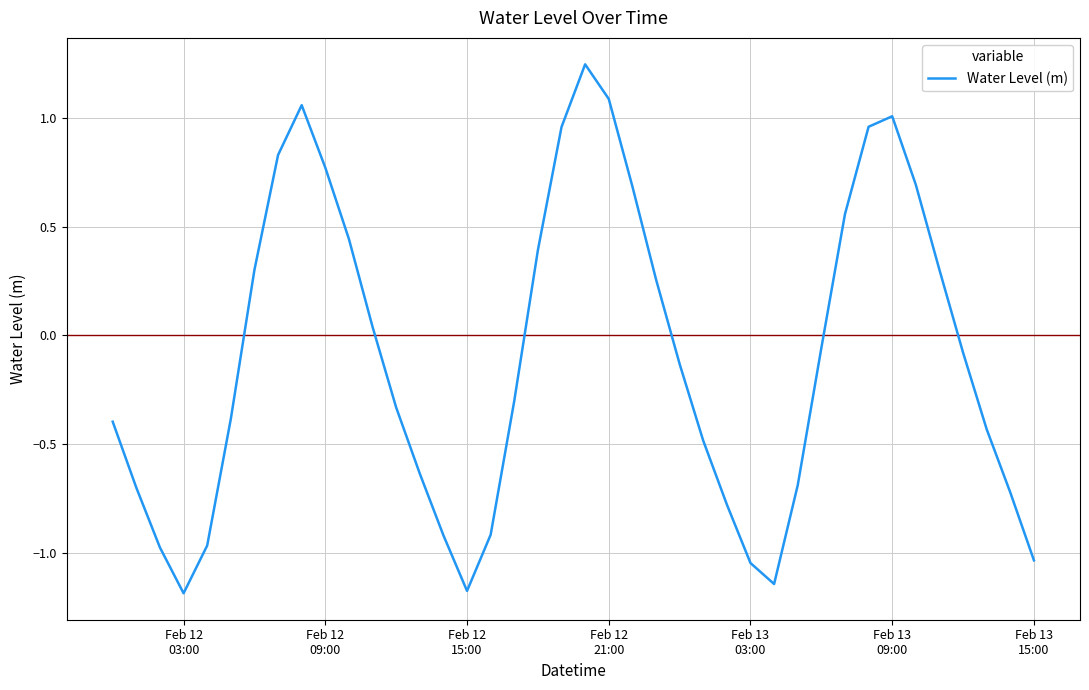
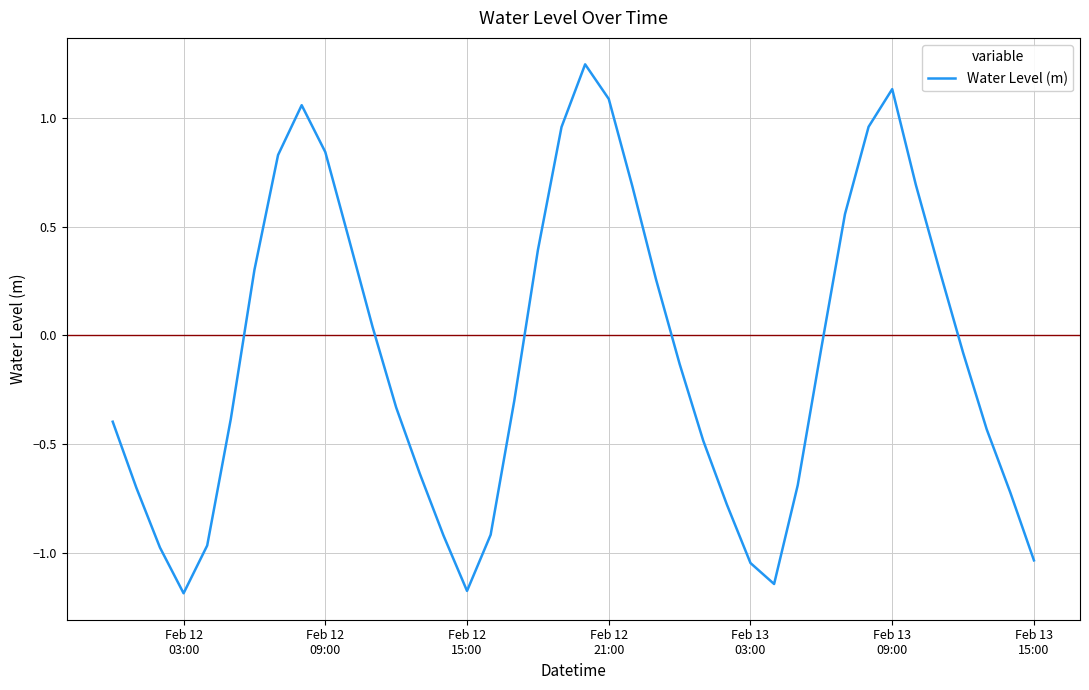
  {
    "Feb 12 03:00": -1.19,
-   "Feb 12 09:00": 0.77,
+   "Feb 12 09:00": 0.84,
    "Feb 12 15:00": -1.18,
    "Feb 12 21:00": 1.09,
    "Feb 13 03:00": -1.05,
-   "Feb 13 09:00": 1.01,
+   "Feb 13 09:00": 1.13,
    "Feb 13 15:00": -1.04
  }
